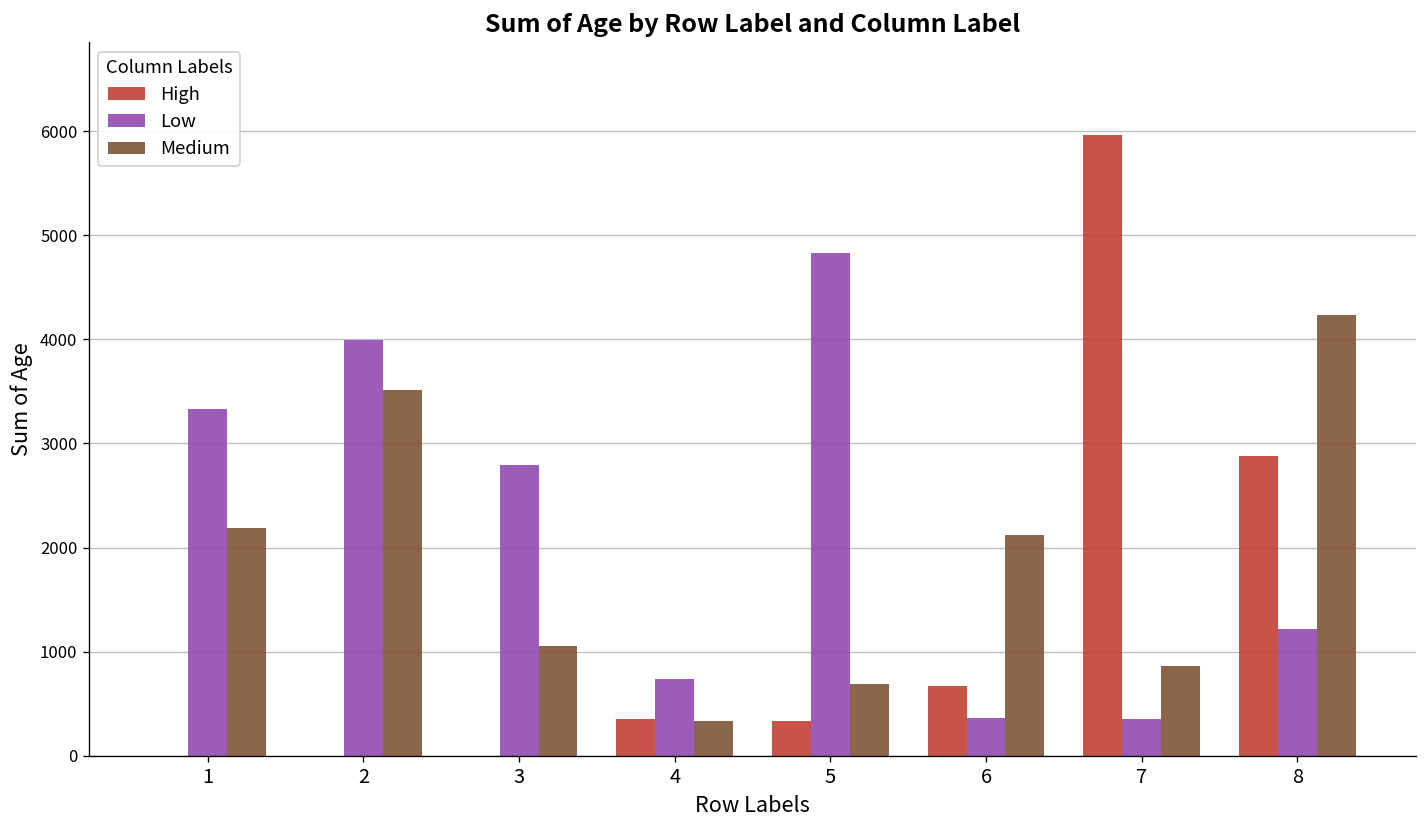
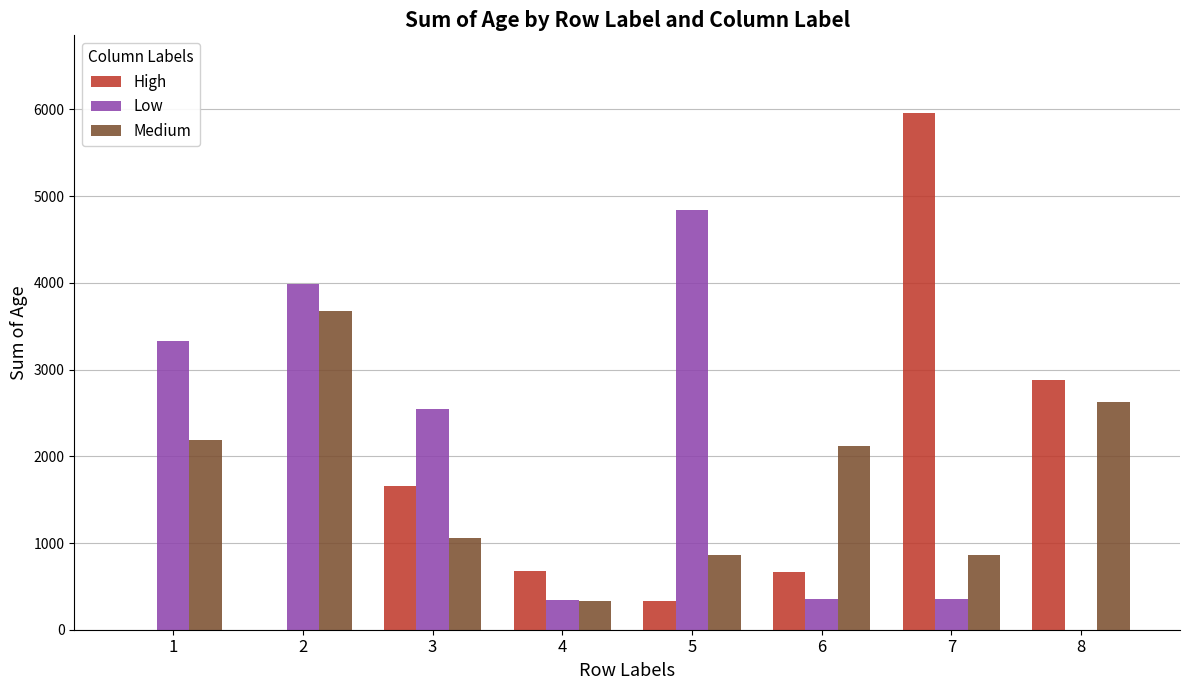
  {
    "High": {
      "1": 0,
      "2": 0,
-     "3": 0,
-     "4": 300,
+     "3": 1700,
+     "4": 700,
      "5": 300,
      "6": 700,
      "7": 6000,
      "8": 2900
    },
    "Low": {
      "1": 3300,
      "2": 4000,
-     "3": 2800,
-     "4": 700,
+     "3": 2500,
+     "4": 300,
      "5": 4800,
      "6": 400,
      "7": 400,
-     "8": 1200
+     "8": 0
    },
    "Medium": {
      "1": 2200,
-     "2": 3500,
+     "2": 3700,
      "3": 1100,
      "4": 300,
-     "5": 700,
+     "5": 900,
      "6": 2100,
      "7": 900,
-     "8": 4200
+     "8": 2600
    }
  }
